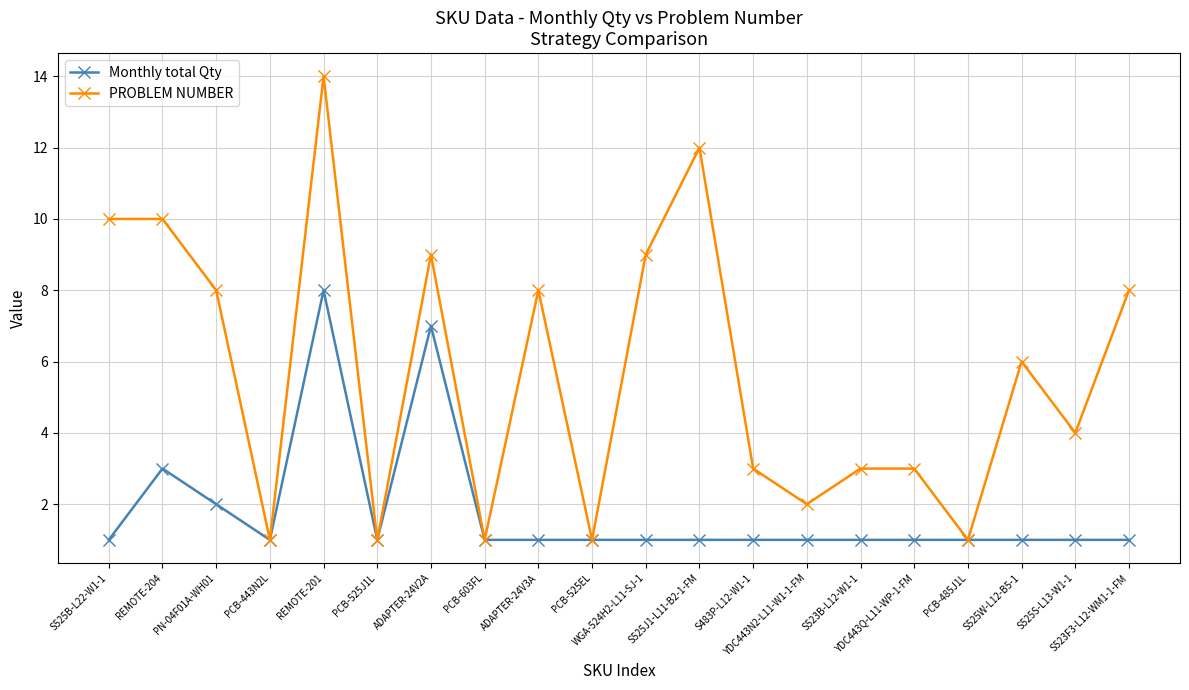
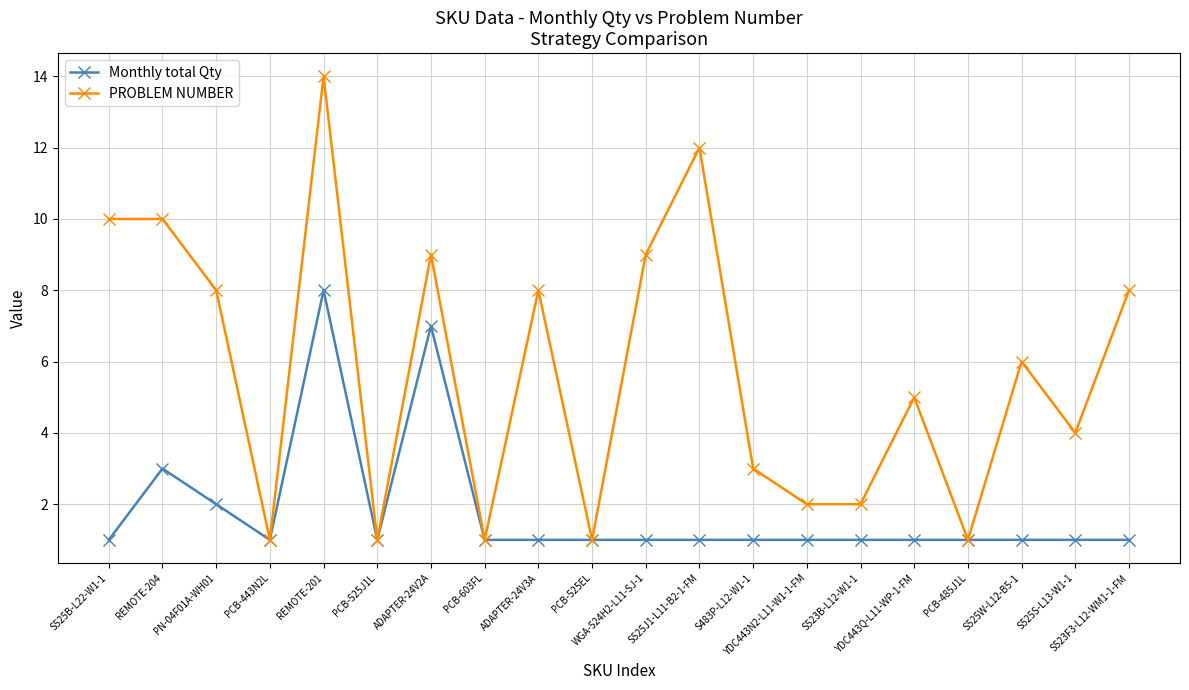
  {
    "Monthly total Qty": {
      "S525B-L22-W1-1": 1,
      "REMOTE-204": 3,
      "PN-04F01A-WH01": 2,
      "REMOTE-201": 8,
      "ADAPTER-24V2A": 7,
      "ADAPTER-24V3A": 1,
      "WGA-524H2-L11-SJ-1": 1,
      "S525J1-L11-B2-1-FM": 1,
      "S483P-L12-W1-1": 1,
      "YDC443N2-L11-W1-1-FM": 1,
      "S523B-L12-W1-1": 1,
      "YDC443Q-L11-WP-1-FM": 1,
      "S525W-L12-B5-1": 1,
      "S525S-L13-W1-1": 1,
      "S523F3-L12-WM1-1-FM": 1
    },
    "PROBLEM NUMBER": {
      "S525B-L22-W1-1": 10,
      "REMOTE-204": 10,
      "PN-04F01A-WH01": 8,
      "REMOTE-201": 14,
      "ADAPTER-24V2A": 9,
      "ADAPTER-24V3A": 8,
      "WGA-524H2-L11-SJ-1": 9,
      "S525J1-L11-B2-1-FM": 12,
      "S483P-L12-W1-1": 3,
      "YDC443N2-L11-W1-1-FM": 2,
-     "S523B-L12-W1-1": 3,
-     "YDC443Q-L11-WP-1-FM": 3,
+     "S523B-L12-W1-1": 2,
+     "YDC443Q-L11-WP-1-FM": 5,
      "S525W-L12-B5-1": 6,
      "S525S-L13-W1-1": 4,
      "S523F3-L12-WM1-1-FM": 8
    }
  }
